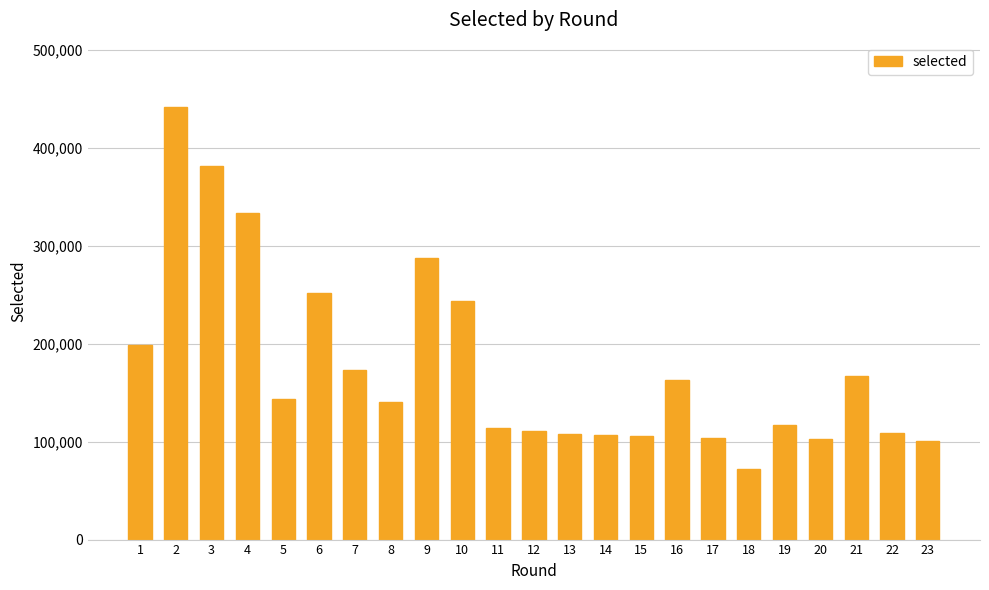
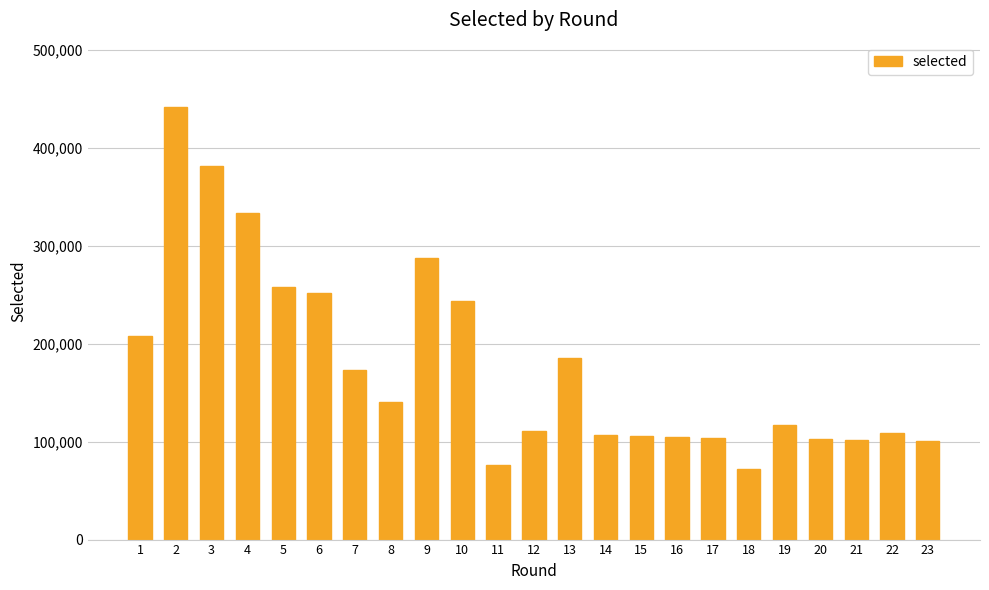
  {
-   "1": "200,000",
+   "1": "210,000",
    "2": "440,000",
    "3": "380,000",
    "4": "330,000",
-   "5": "140,000",
+   "5": "260,000",
    "6": "250,000",
    "7": "170,000",
    "8": "140,000",
    "9": "290,000",
    "10": "240,000",
-   "11": "110,000",
+   "11": "80,000",
    "12": "110,000",
-   "13": "110,000",
+   "13": "190,000",
    "14": "110,000",
    "15": "110,000",
-   "16": "160,000",
+   "16": "100,000",
    "17": "100,000",
    "18": "70,000",
    "19": "120,000",
    "20": "100,000",
-   "21": "170,000",
+   "21": "100,000",
    "22": "110,000",
    "23": "100,000"
  }
